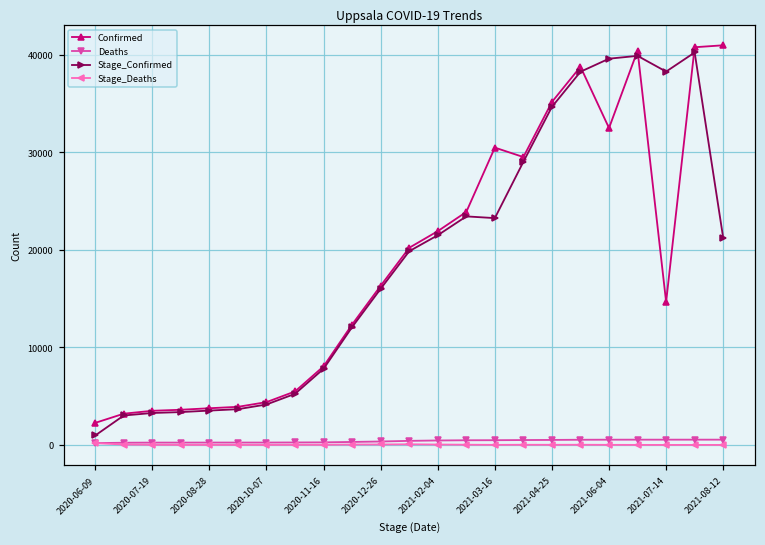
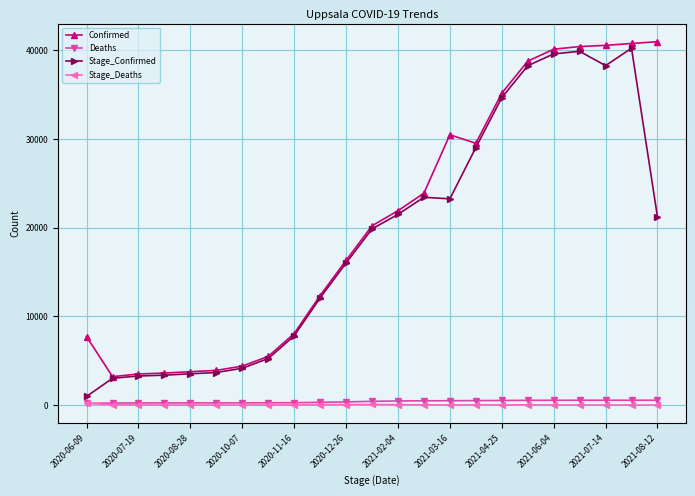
  {
    "Confirmed": {
-     "2020-06-09": 2000,
+     "2020-06-09": 8000,
      "2020-12-26": 16000,
      "2021-02-04": 22000,
      "2021-03-16": 30000,
      "2021-04-25": 35000,
-     "2021-06-04": 32000,
-     "2021-07-14": 15000,
+     "2021-06-04": 40000,
+     "2021-07-14": 41000,
      "2021-08-12": 41000
    },
    "Stage_Confirmed": {
      "2020-06-09": 1000,
      "2020-12-26": 16000,
      "2021-02-04": 22000,
      "2021-03-16": 23000,
      "2021-04-25": 35000,
      "2021-06-04": 40000,
      "2021-07-14": 38000,
      "2021-08-12": 21000
    }
  }
